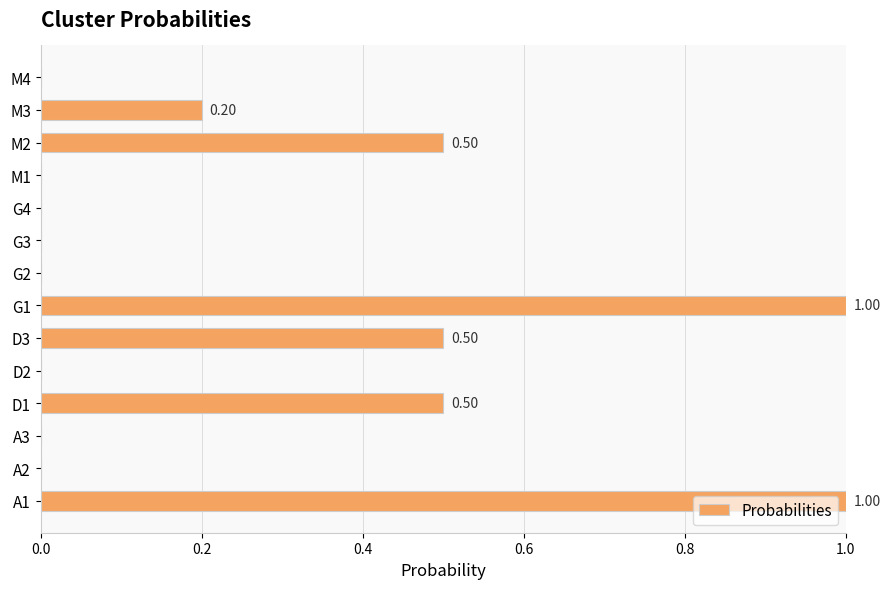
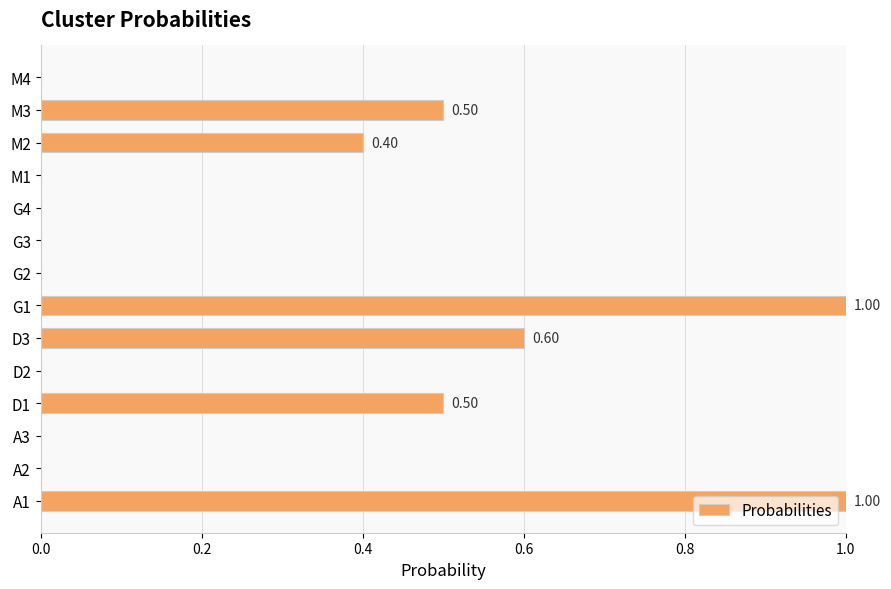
  {
-   "M3": 0.20,
-   "M2": 0.50,
+   "M3": 0.50,
+   "M2": 0.40,
    "G1": 1.00,
-   "D3": 0.50,
+   "D3": 0.60,
    "D1": 0.50,
    "A1": 1.00
  }
